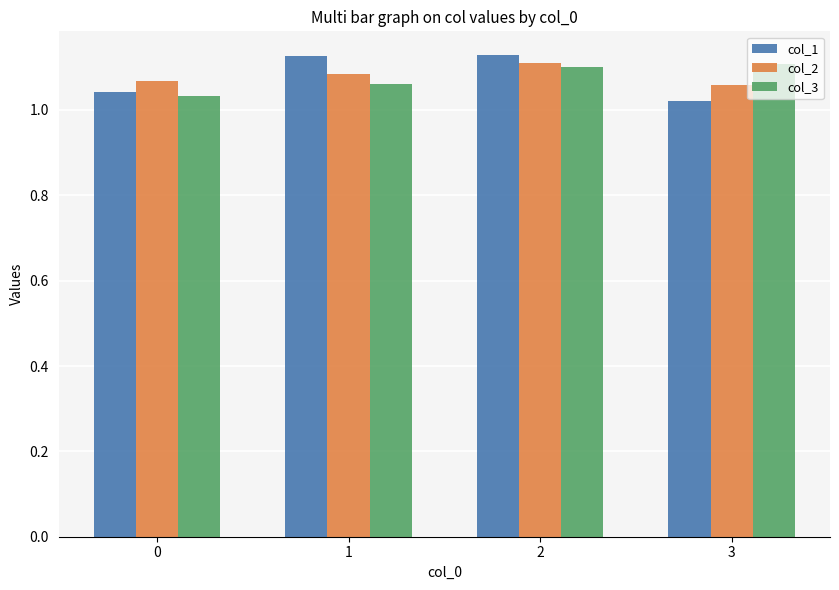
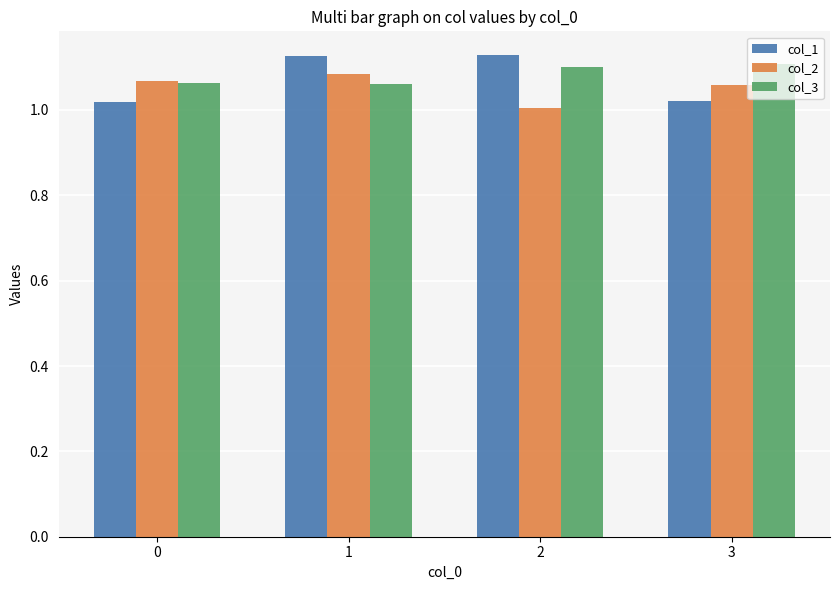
  {
    "col_1": {
-     "0": 1.04,
+     "0": 1.02,
      "1": 1.13,
      "2": 1.13,
      "3": 1.02
    },
    "col_2": {
      "0": 1.07,
      "1": 1.08,
-     "2": 1.11,
+     "2": 1.01,
      "3": 1.06
    },
    "col_3": {
-     "0": 1.03,
+     "0": 1.06,
      "1": 1.06,
      "2": 1.10
    }
  }
